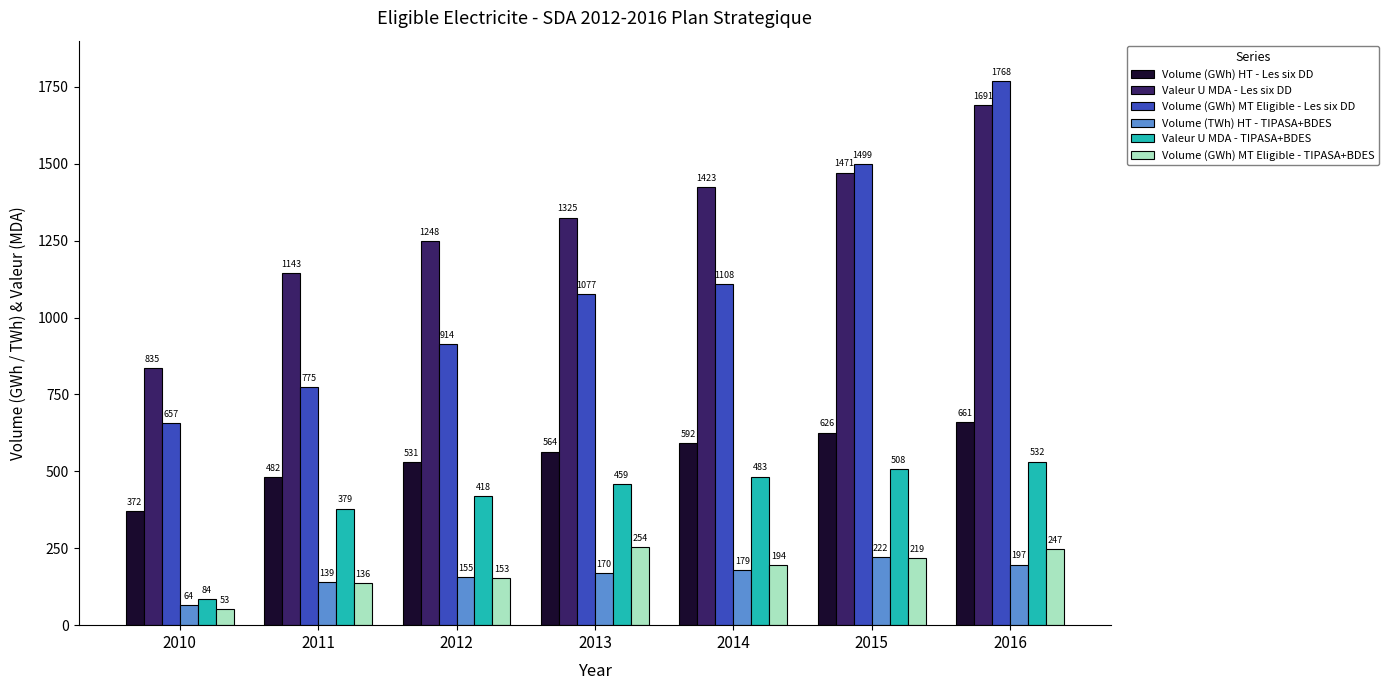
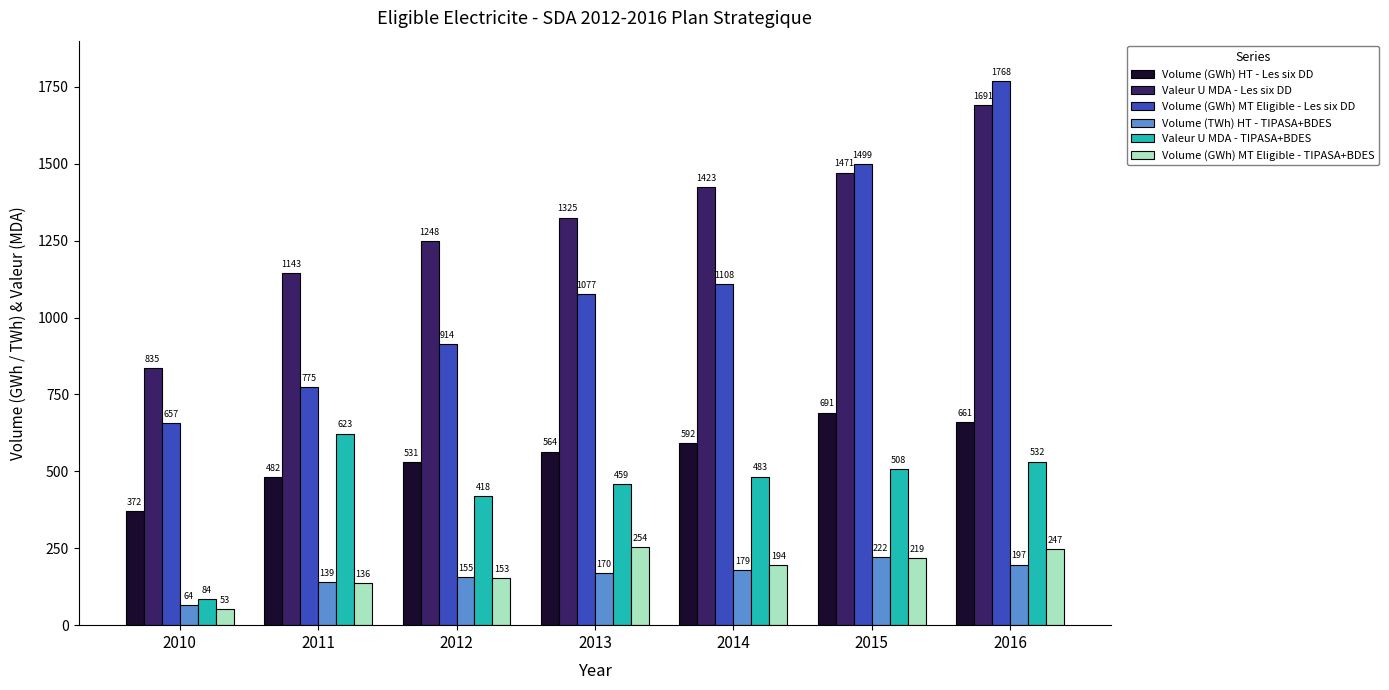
  {
    "Volume (GWh) HT - Les six DD": {
      "2010": 372,
      "2011": 482,
      "2012": 531,
      "2013": 564,
      "2014": 592,
-     "2015": 626,
+     "2015": 691,
      "2016": 661
    },
    "Valeur U MDA - Les six DD": {
      "2010": 835,
      "2011": 1143,
      "2012": 1248,
      "2013": 1325,
      "2014": 1423,
      "2015": 1471,
      "2016": 1691
    },
    "Volume (GWh) MT Eligible - Les six DD": {
      "2010": 657,
      "2011": 775,
      "2012": 914,
      "2013": 1077,
      "2014": 1108,
      "2015": 1499,
      "2016": 1768
    },
    "Volume (TWh) HT - TIPASA+BDES": {
      "2010": 64,
      "2011": 139,
      "2012": 155,
      "2013": 170,
      "2014": 179,
      "2015": 222,
      "2016": 197
    },
    "Valeur U MDA - TIPASA+BDES": {
      "2010": 84,
-     "2011": 379,
+     "2011": 623,
      "2012": 418,
      "2013": 459,
      "2014": 483,
      "2015": 508,
      "2016": 532
    },
    "Volume (GWh) MT Eligible - TIPASA+BDES": {
      "2010": 53,
      "2011": 136,
      "2012": 153,
      "2013": 254,
      "2014": 194,
      "2015": 219,
      "2016": 247
    }
  }
